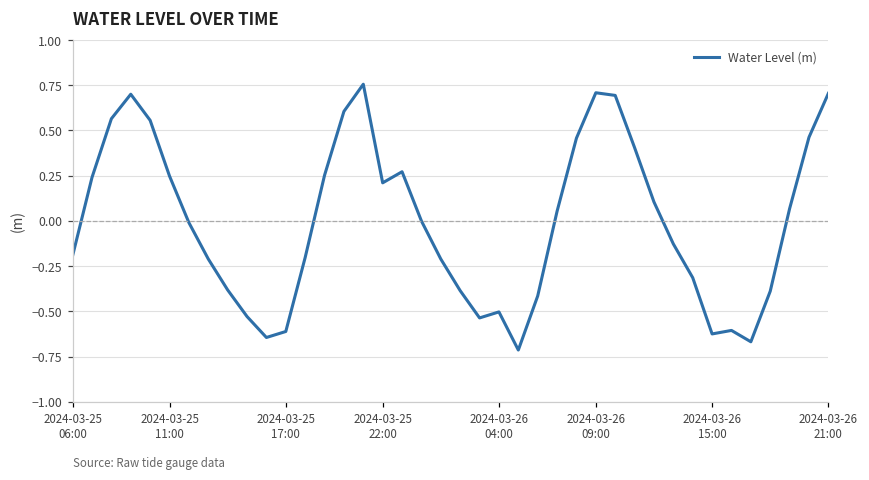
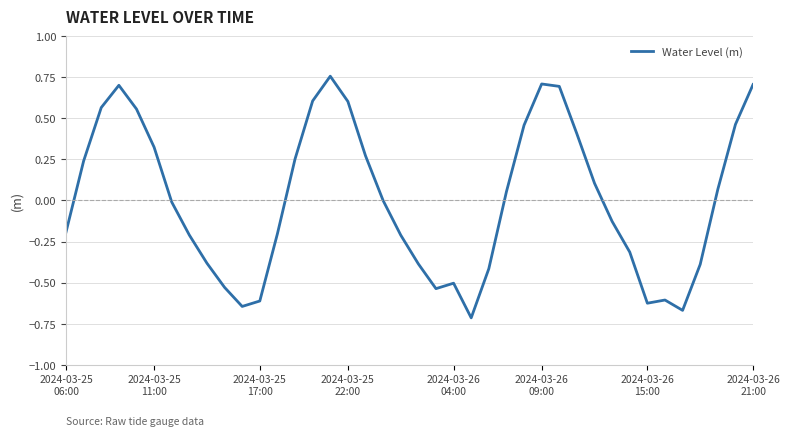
  {
    "2024-03-25 06:00": -0.19,
-   "2024-03-25 11:00": 0.25,
+   "2024-03-25 11:00": 0.32,
    "2024-03-25 17:00": -0.61,
-   "2024-03-25 22:00": 0.21,
+   "2024-03-25 22:00": 0.60,
    "2024-03-26 04:00": -0.50,
    "2024-03-26 09:00": 0.71,
    "2024-03-26 15:00": -0.63,
    "2024-03-26 21:00": 0.71
  }
